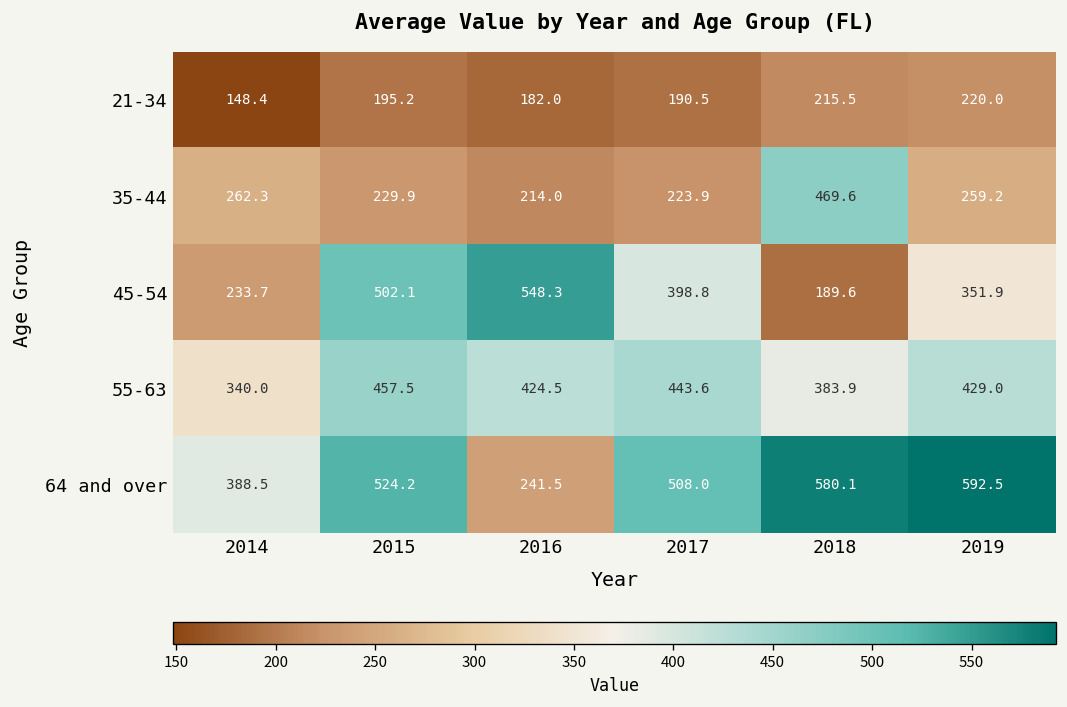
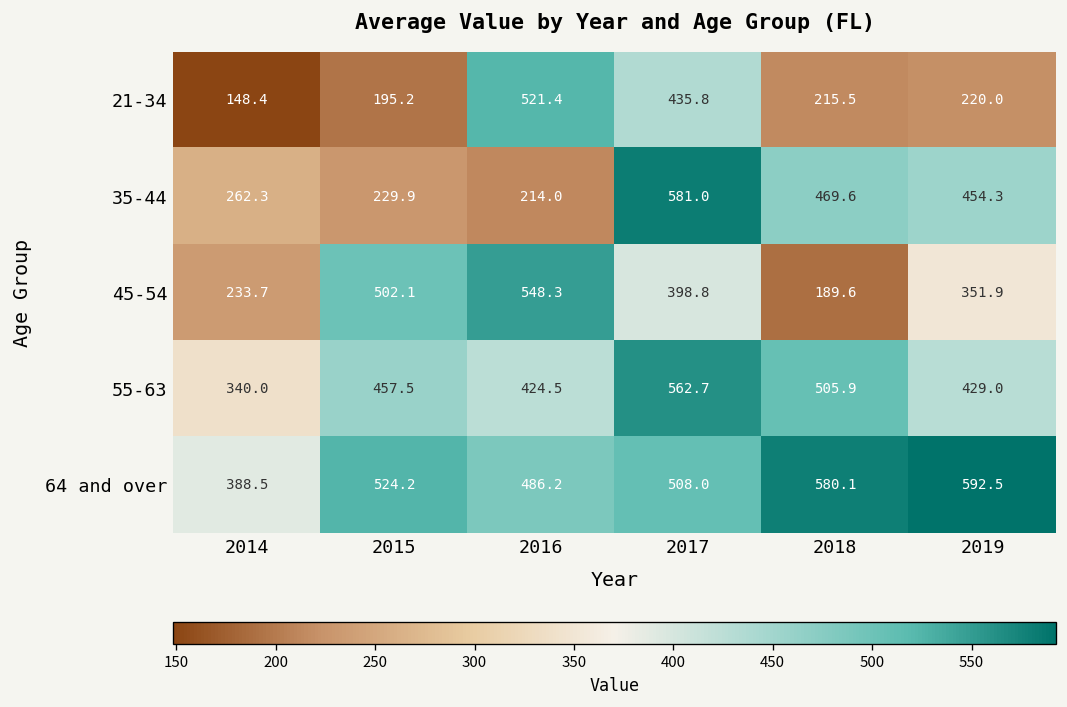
  {
    "21-34": {
      "2014": 148.4,
      "2015": 195.2,
-     "2016": 182.0,
-     "2017": 190.5,
+     "2016": 521.4,
+     "2017": 435.8,
      "2018": 215.5,
      "2019": 220.0
    },
    "35-44": {
      "2014": 262.3,
      "2015": 229.9,
      "2016": 214.0,
-     "2017": 223.9,
+     "2017": 581.0,
      "2018": 469.6,
-     "2019": 259.2
+     "2019": 454.3
    },
    "45-54": {
      "2014": 233.7,
      "2015": 502.1,
      "2016": 548.3,
      "2017": 398.8,
      "2018": 189.6,
      "2019": 351.9
    },
    "55-63": {
      "2014": 340.0,
      "2015": 457.5,
      "2016": 424.5,
-     "2017": 443.6,
-     "2018": 383.9,
+     "2017": 562.7,
+     "2018": 505.9,
      "2019": 429.0
    },
    "64 and over": {
      "2014": 388.5,
      "2015": 524.2,
-     "2016": 241.5,
+     "2016": 486.2,
      "2017": 508.0,
      "2018": 580.1,
      "2019": 592.5
    }
  }
